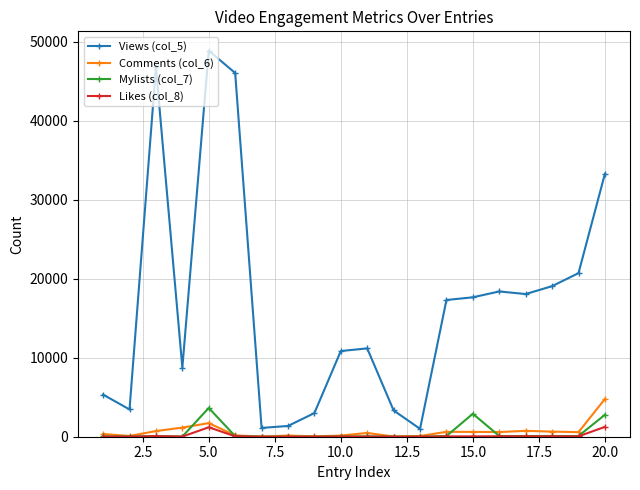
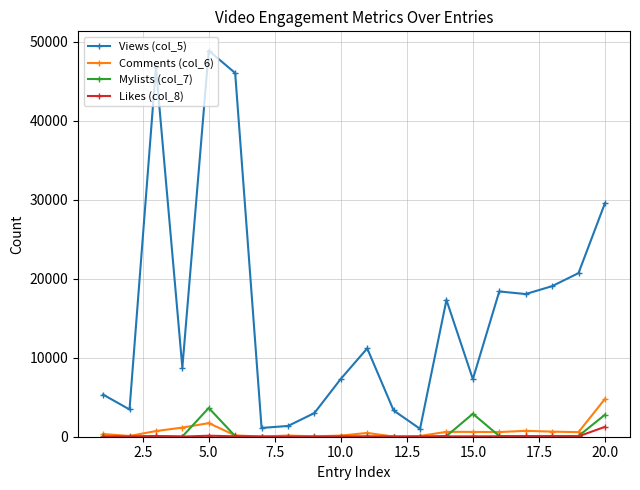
  {
    "Views (col_5)": {
-     "10.0": 11000,
-     "15.0": 18000,
-     "20.0": 33000
+     "10.0": 7000,
+     "15.0": 7000,
+     "20.0": 30000
    },
    "Comments (col_6)": {
      "5.0": 2000,
      "15.0": 1000,
      "20.0": 5000
    },
    "Mylists (col_7)": {
      "5.0": 4000,
      "15.0": 3000,
      "20.0": 3000
    },
    "Likes (col_8)": {
-     "5.0": 1000,
+     "5.0": 0,
      "15.0": 0,
      "20.0": 1000
    }
  }
